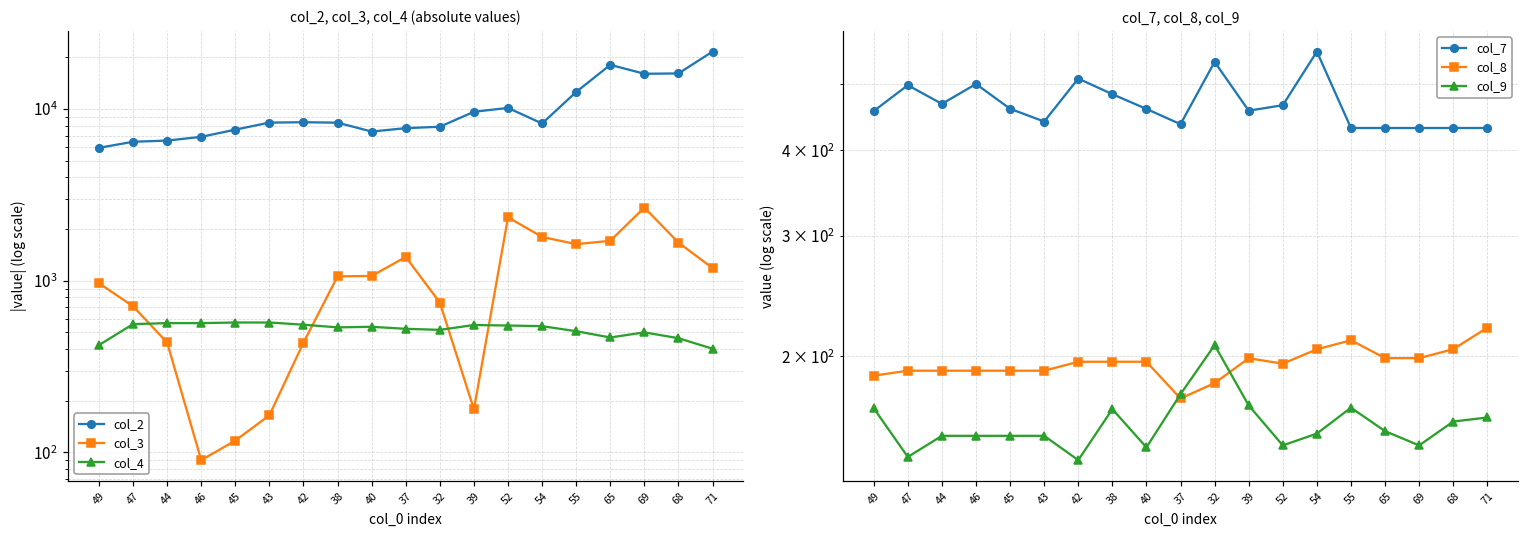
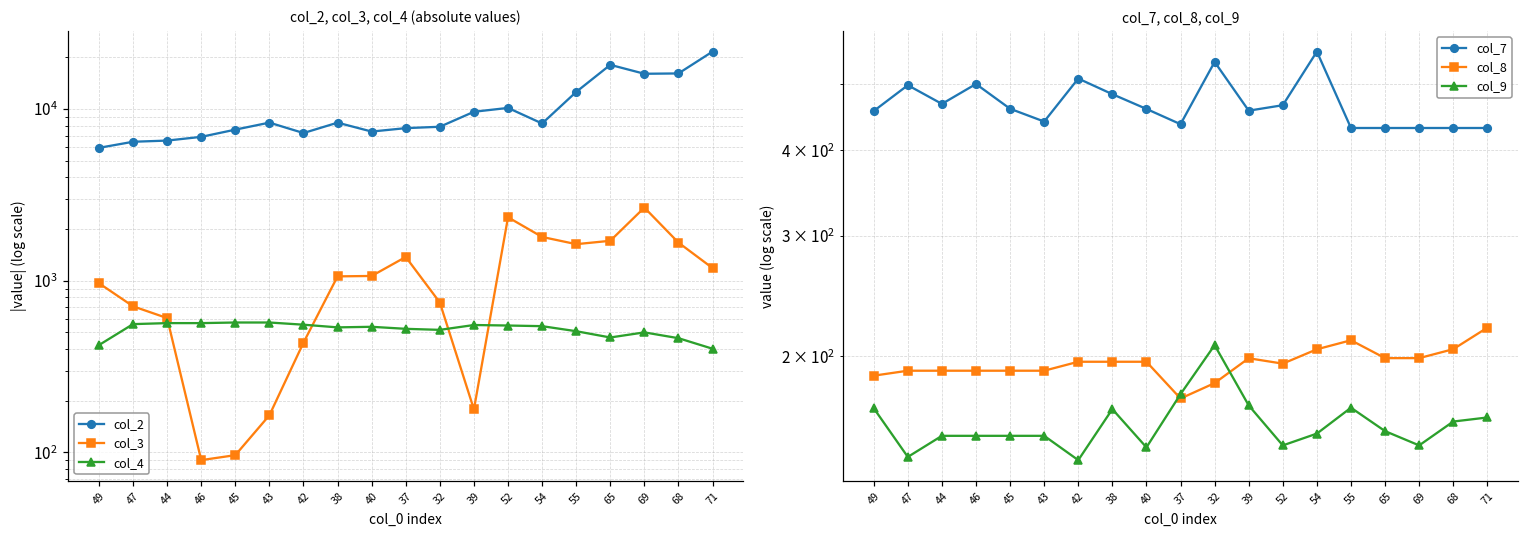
  {
    "col_2, col_3, col_4 (absolute values)": {
      "col_2": {
        "49": 5900,
        "47": 6500,
        "44": 6600,
        "46": 7000,
        "45": 8000,
        "43": 8000,
-       "42": 8000,
+       "42": 7000,
        "38": 8000,
        "40": 7000,
        "37": 8000,
        "32": 8000,
        "39": 10000,
        "52": 10000,
        "54": 8000,
        "55": 13000,
        "65": 18000,
        "69": 16000,
        "68": 16000,
        "71": 22000
      },
      "col_3": {
        "49": 1000,
        "47": 700,
-       "44": 440,
+       "44": 610,
        "46": 90,
-       "45": 120,
+       "45": 100,
        "43": 160,
        "42": 440,
        "38": 1100,
        "40": 1100,
        "37": 1400,
        "32": 700,
        "39": 180,
        "52": 2300,
        "54": 1800,
        "55": 1600,
        "65": 1700,
        "69": 2700,
        "68": 1700,
        "71": 1200
      },
      "col_4": {
        "49": 420,
        "47": 560,
        "44": 570,
        "46": 570,
        "45": 570,
        "43": 570,
        "42": 550,
        "38": 540,
        "40": 540,
        "37": 530,
        "32": 520,
        "39": 550,
        "52": 550,
        "54": 540,
        "55": 510,
        "65": 470,
        "69": 500,
        "68": 460,
        "71": 400
      }
    }
  }
